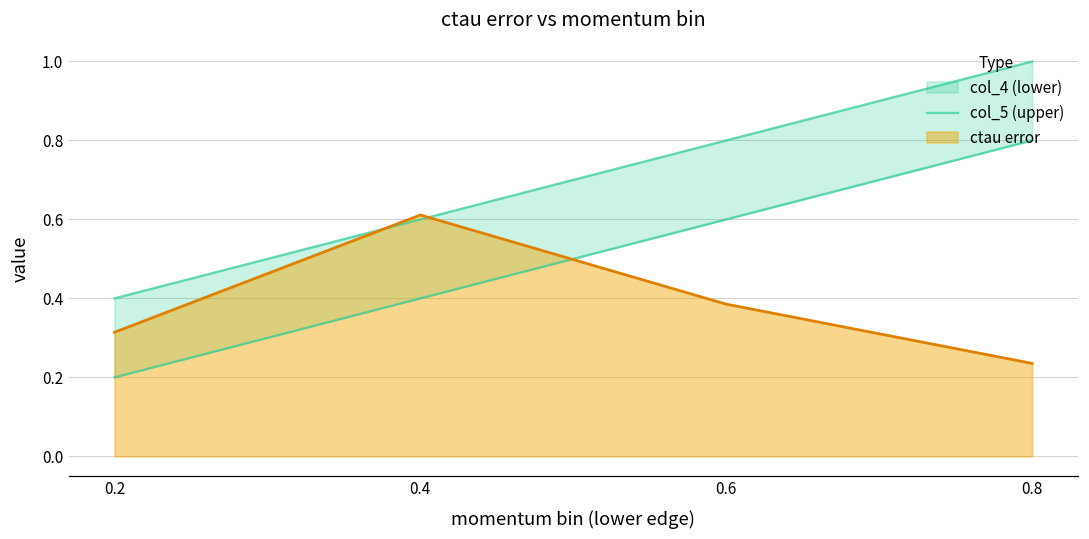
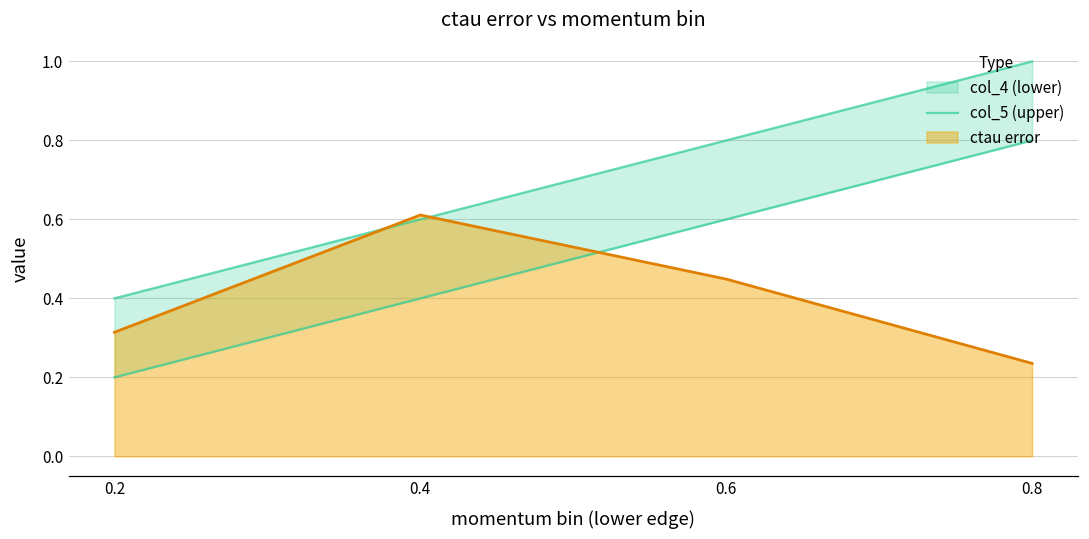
  {
    "ctau error": {
      "0.2": 0.31,
      "0.4": 0.61,
-     "0.6": 0.39,
+     "0.6": 0.45,
      "0.8": 0.24
    }
  }
